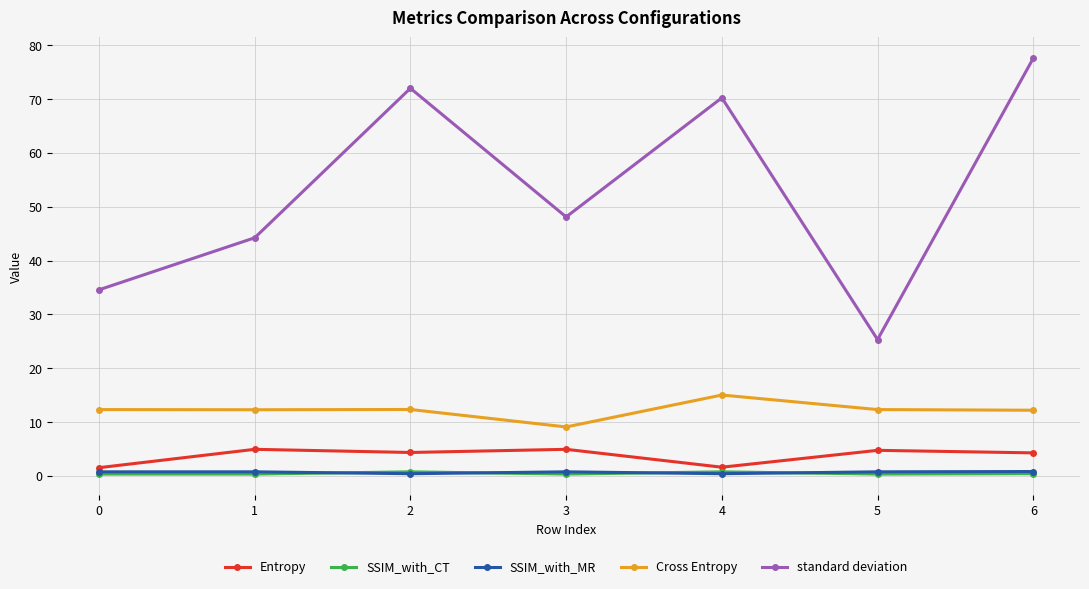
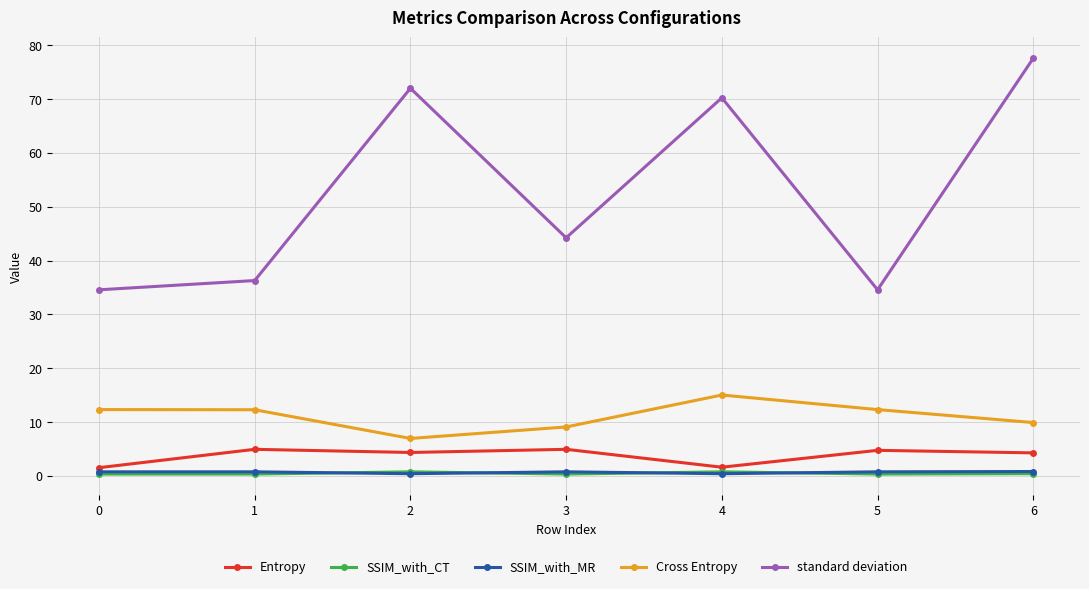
  {
    "Entropy": {
      "0": 2,
      "1": 5,
      "2": 4,
      "3": 5,
      "4": 2,
      "5": 5,
      "6": 4
    },
    "Cross Entropy": {
      "0": 12,
      "1": 12,
-     "2": 12,
+     "2": 7,
      "3": 9,
      "4": 15,
      "5": 12,
-     "6": 12
+     "6": 10
    },
    "standard deviation": {
      "0": 35,
-     "1": 44,
+     "1": 36,
      "2": 72,
-     "3": 48,
+     "3": 44,
      "4": 70,
-     "5": 25,
+     "5": 35,
      "6": 78
    }
  }
